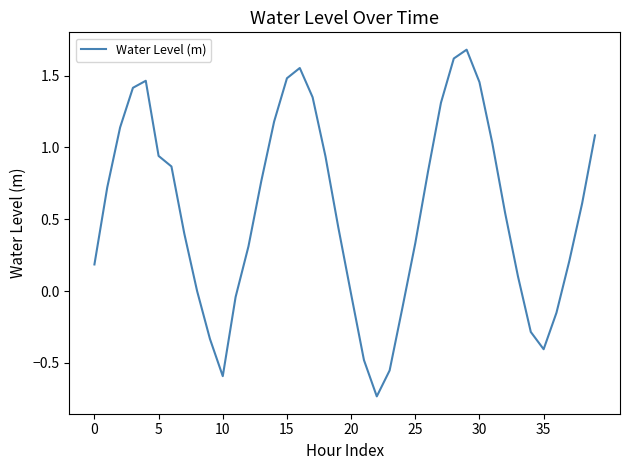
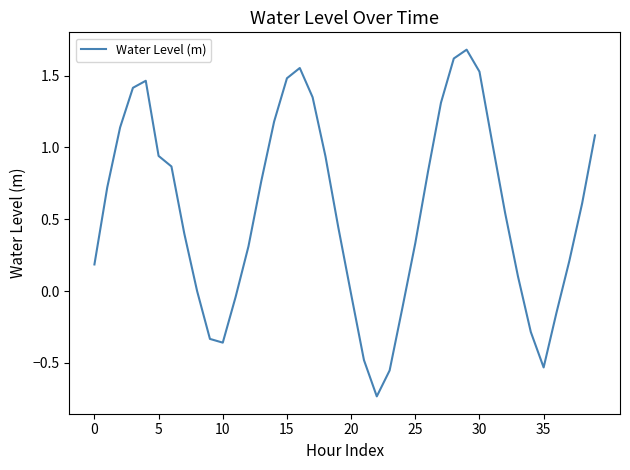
  {
    "0": 0.19,
    "5": 0.94,
-   "10": -0.59,
+   "10": -0.36,
    "15": 1.48,
    "20": -0.02,
    "25": 0.33,
-   "30": 1.45,
-   "35": -0.40
+   "30": 1.53,
+   "35": -0.53
  }
